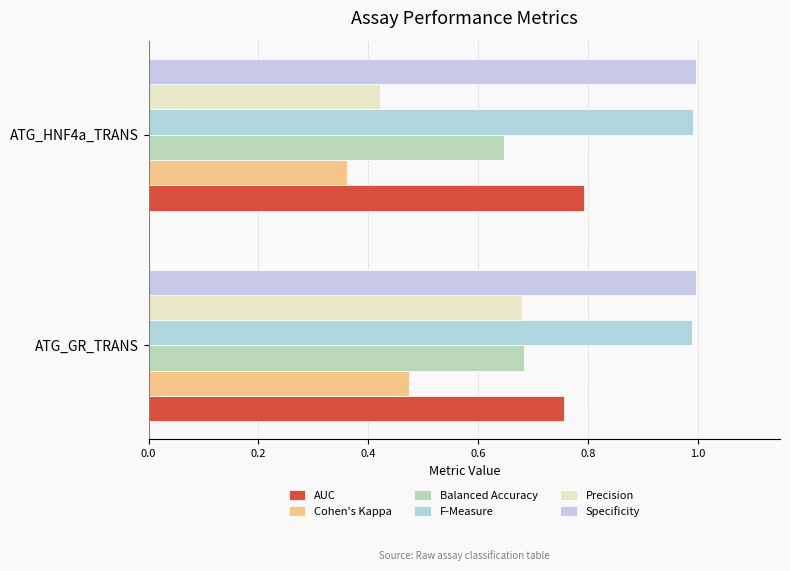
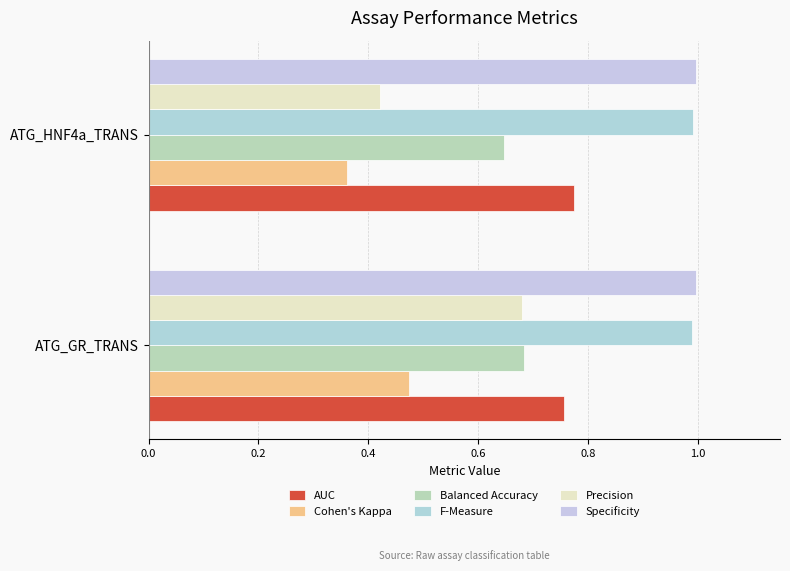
  {
    "AUC": {
-     "ATG_HNF4a_TRANS": 0.79,
+     "ATG_HNF4a_TRANS": 0.78,
      "ATG_GR_TRANS": 0.76
    },
    "Cohen's Kappa": {
      "ATG_HNF4a_TRANS": 0.36,
      "ATG_GR_TRANS": 0.47
    }
  }
